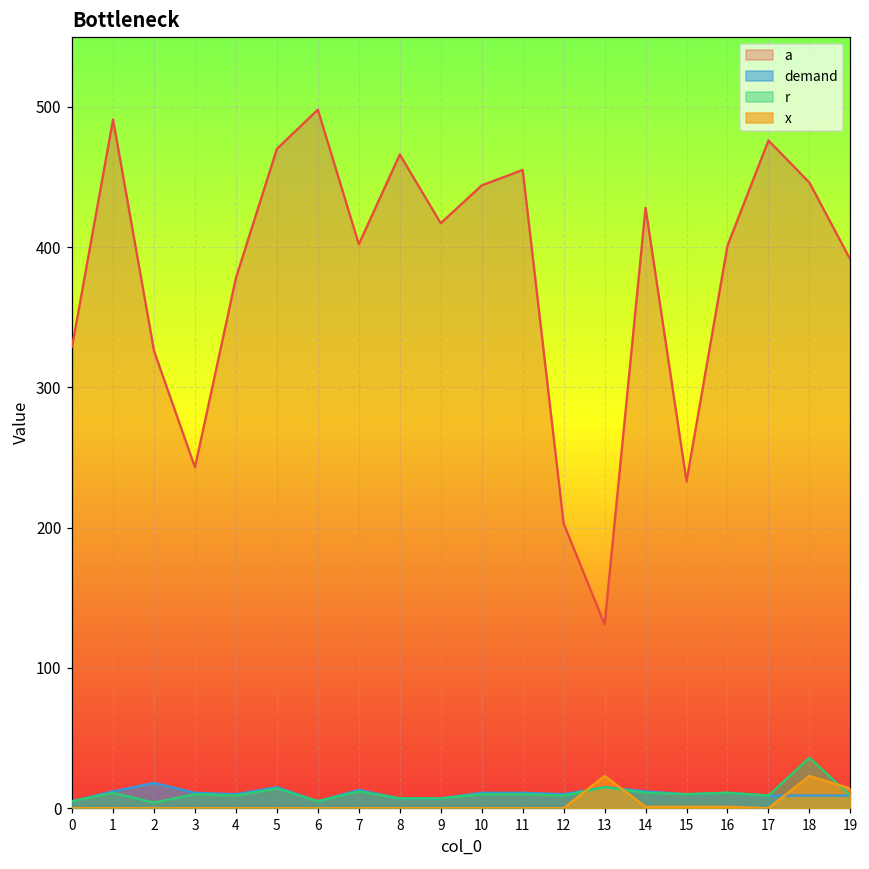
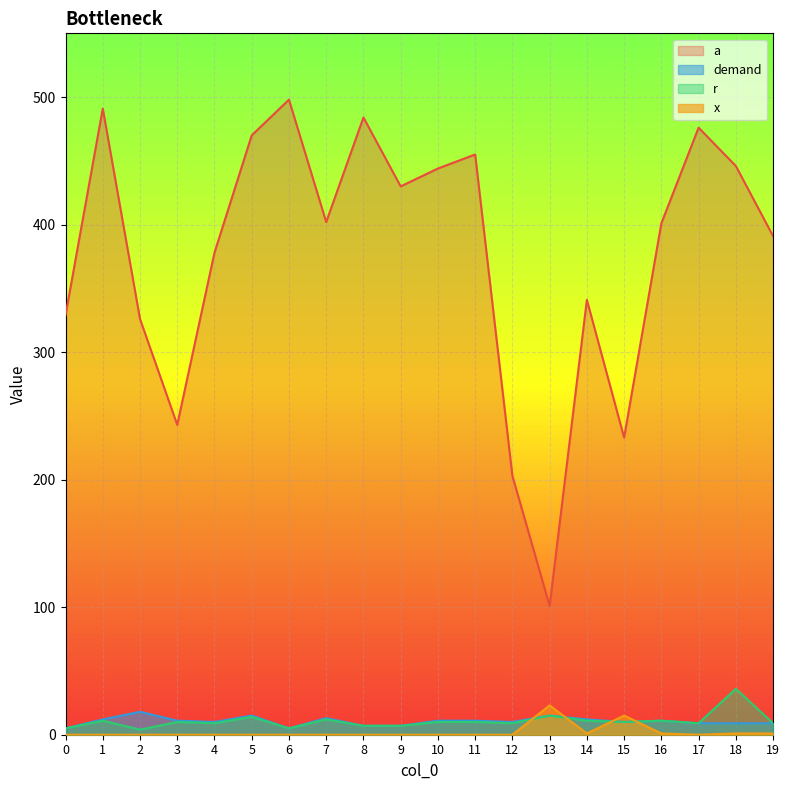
  {
    "a": {
      "0": 329,
      "1": 491,
      "2": 326,
      "3": 243,
      "4": 378,
      "5": 470,
      "6": 498,
      "7": 402,
-     "8": 466,
-     "9": 417,
+     "8": 484,
+     "9": 430,
      "10": 444,
      "11": 455,
      "12": 203,
-     "13": 131,
-     "14": 428,
+     "13": 101,
+     "14": 341,
      "15": 233,
      "16": 401,
      "17": 476,
      "18": 446,
      "19": 391
    },
    "demand": {
      "2": 18,
      "18": 9
    },
    "r": {
      "2": 4,
      "18": 36
    },
    "x": {
      "0": 0,
      "1": 0,
      "2": 0,
      "3": 0,
      "4": 0,
      "5": 0,
      "6": 0,
      "7": 0,
      "8": 0,
      "9": 0,
      "10": 0,
      "11": 0,
      "12": 0,
      "13": 23,
      "14": 1,
-     "15": 1,
+     "15": 15,
      "16": 1,
      "17": 0,
-     "18": 23,
-     "19": 14
+     "18": 1,
+     "19": 1
    }
  }
